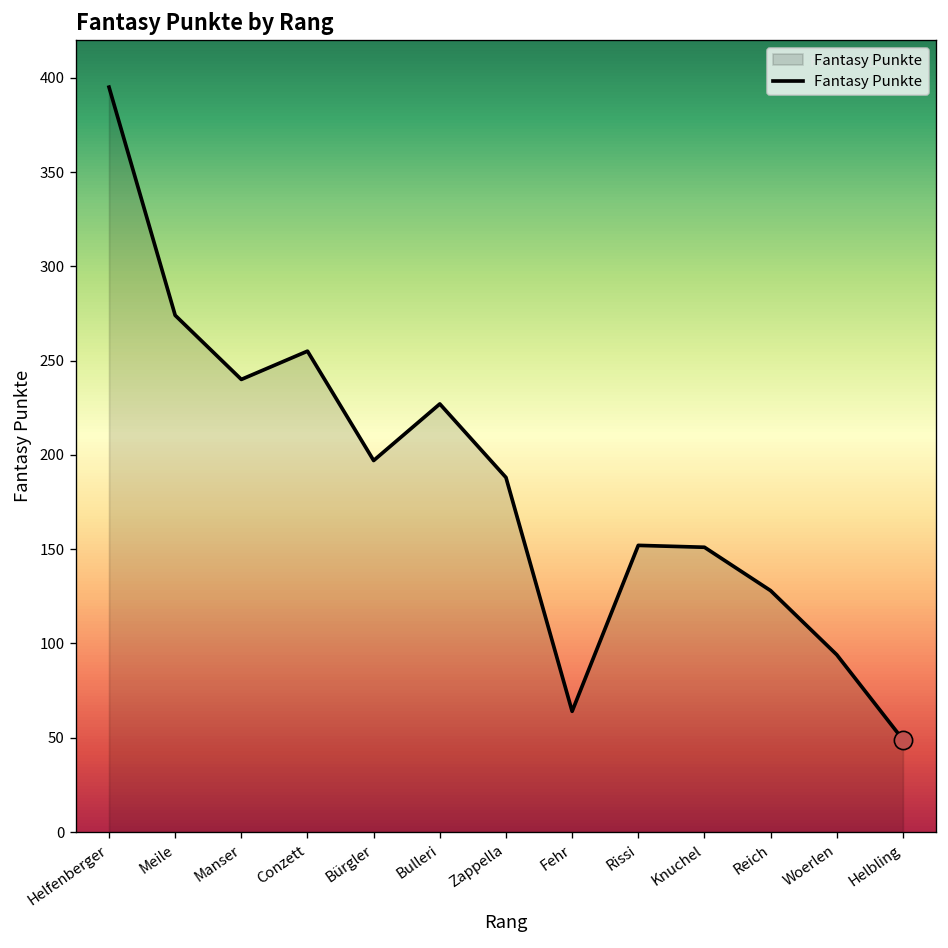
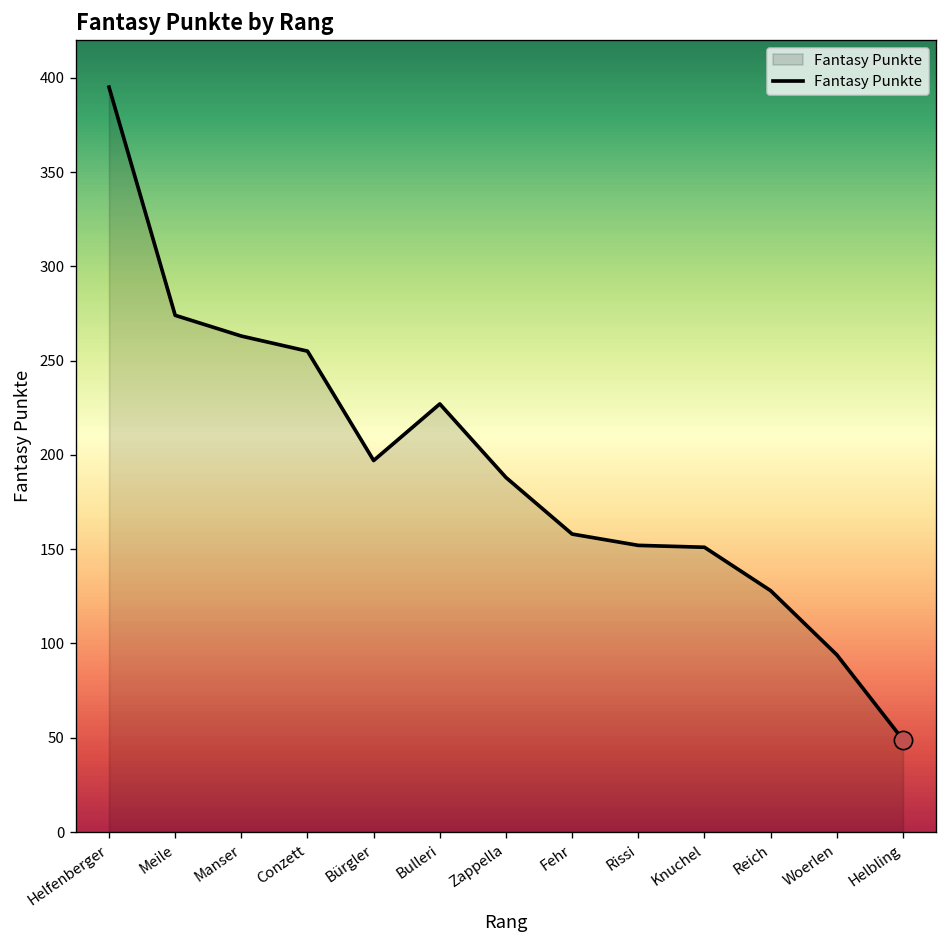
  {
    "Fantasy Punkte": {
      "Helfenberger": 395,
      "Meile": 274,
-     "Manser": 240,
+     "Manser": 263,
      "Conzett": 255,
      "Bürgler": 197,
      "Bulleri": 227,
      "Zappella": 188,
-     "Fehr": 64,
+     "Fehr": 158,
      "Rissi": 152,
      "Knuchel": 151,
      "Reich": 128,
      "Woerlen": 94
    }
  }
